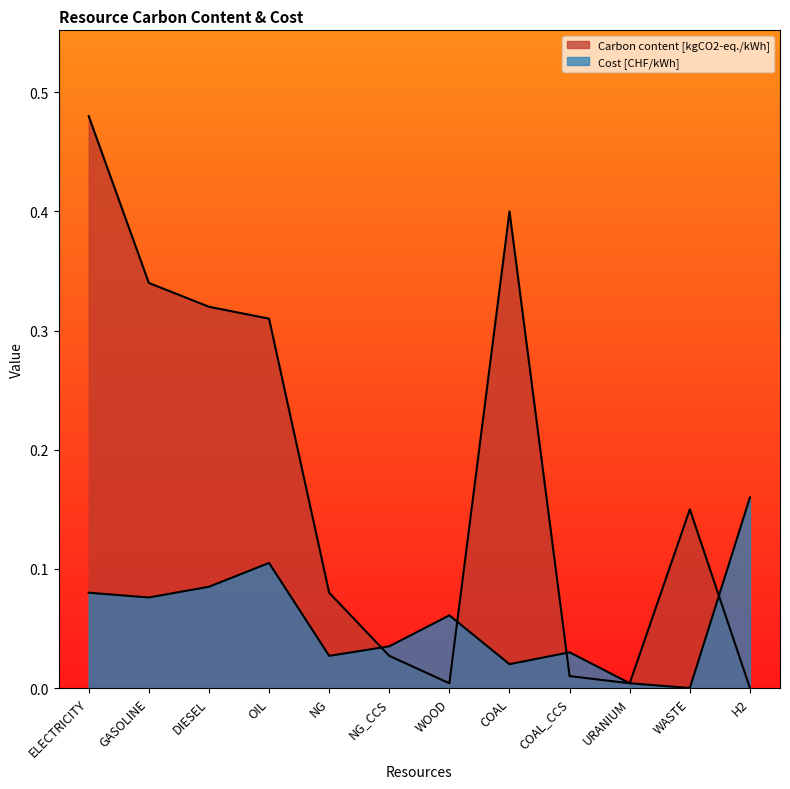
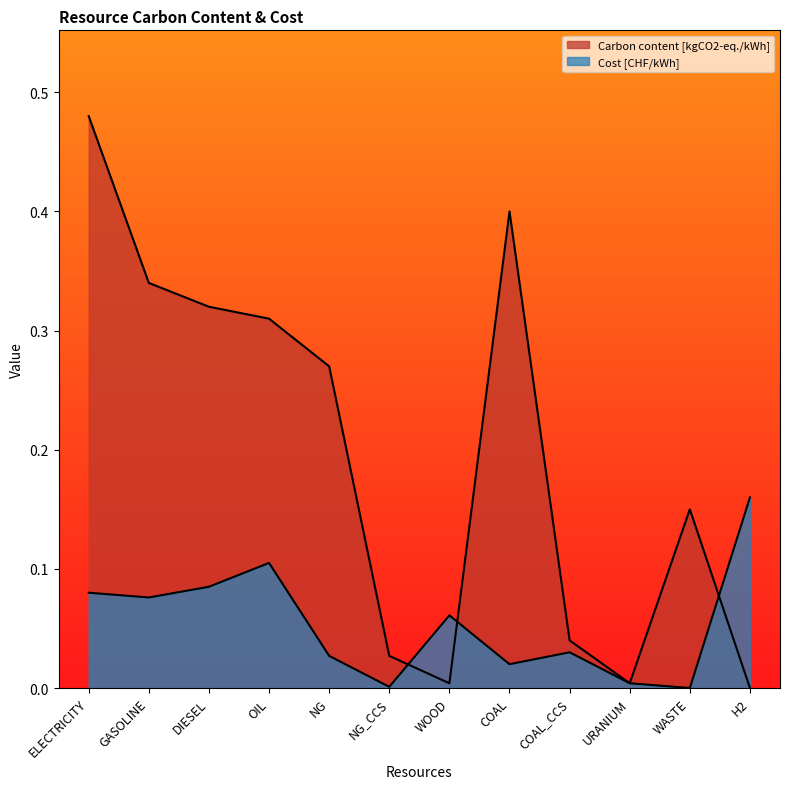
  {
    "Carbon content [kgCO2-eq./kWh]": {
      "ELECTRICITY": 0.48,
      "GASOLINE": 0.34,
      "DIESEL": 0.32,
      "OIL": 0.31,
-     "NG": 0.08,
+     "NG": 0.27,
      "NG_CCS": 0.027,
      "WOOD": 0.004,
      "COAL": 0.40,
-     "COAL_CCS": 0.01,
+     "COAL_CCS": 0.04,
      "WASTE": 0.15,
      "H2": 0.00
    },
    "Cost [CHF/kWh]": {
      "ELECTRICITY": 0.080,
      "GASOLINE": 0.076,
      "DIESEL": 0.085,
      "OIL": 0.105,
      "NG": 0.027,
-     "NG_CCS": 0.035,
+     "NG_CCS": 0.001,
      "WOOD": 0.061,
      "COAL": 0.020,
      "COAL_CCS": 0.030,
      "WASTE": 0.000,
      "H2": 0.160
    }
  }
